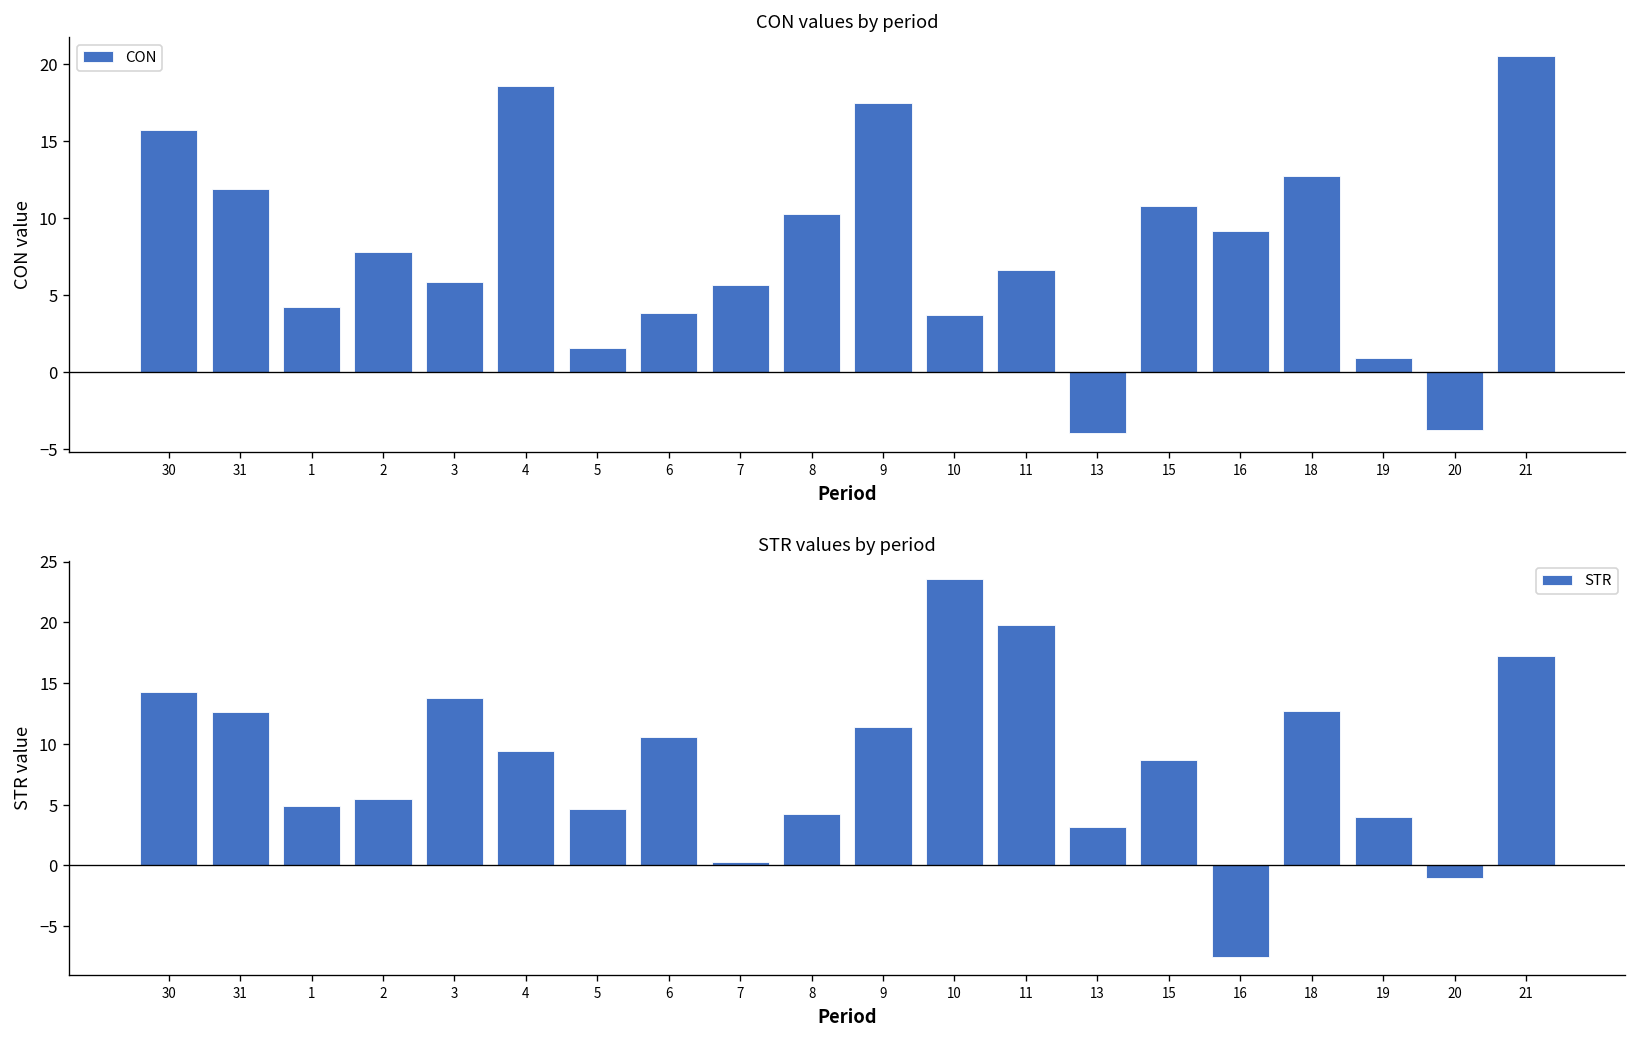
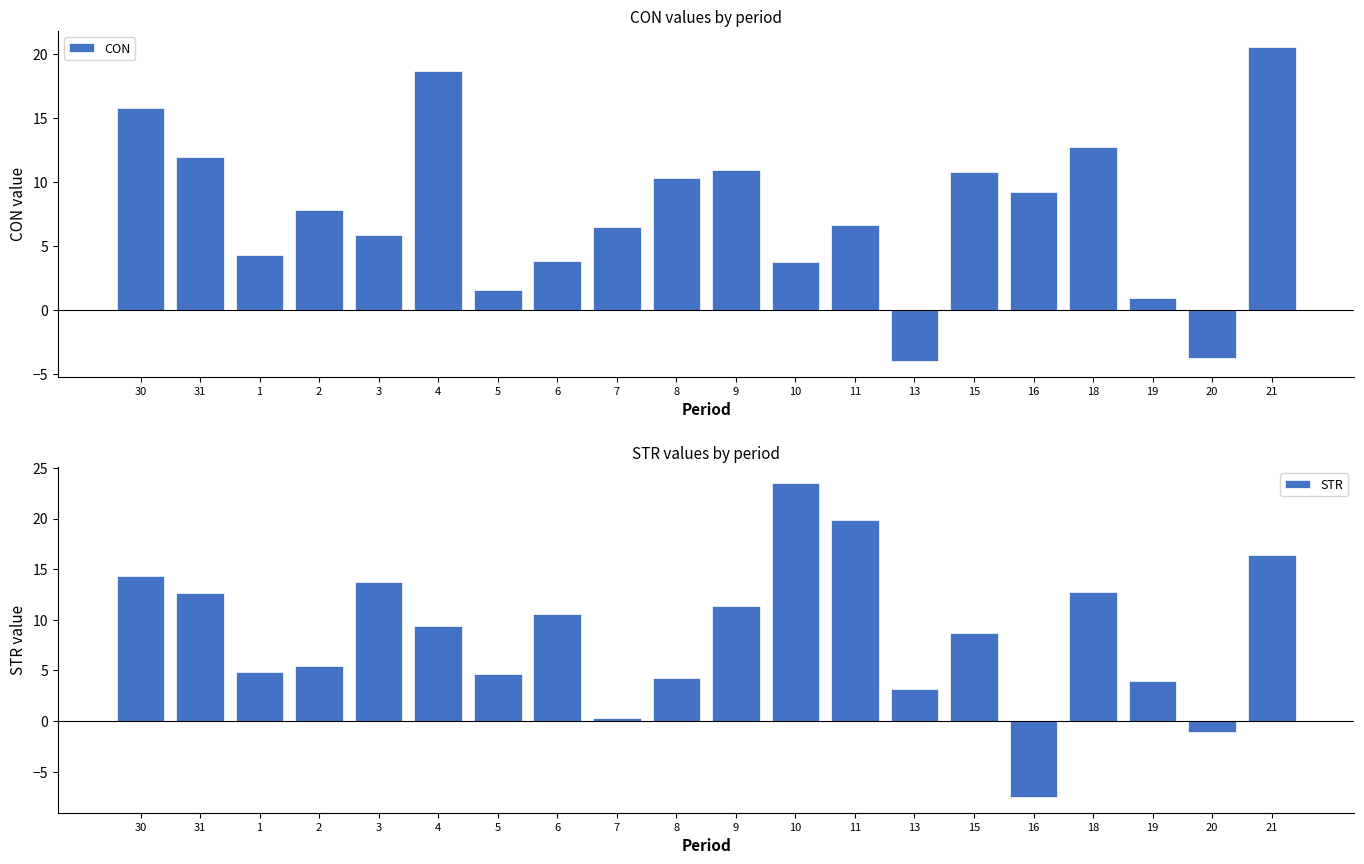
  {
    "CON values by period": {
      "30": 15.8,
      "31": 11.9,
      "1": 4.2,
      "2": 7.8,
      "3": 5.9,
      "4": 18.6,
      "5": 1.6,
      "6": 3.8,
-     "7": 5.7,
+     "7": 6.4,
      "8": 10.3,
-     "9": 17.5,
+     "9": 10.9,
      "10": 3.7,
      "11": 6.6,
      "13": -4.0,
      "15": 10.8,
      "16": 9.2,
      "18": 12.7,
      "19": 0.9,
      "20": -3.8,
      "21": 20.5
    },
    "STR values by period": {
      "30": 14.3,
      "31": 12.6,
      "1": 4.9,
      "2": 5.5,
      "3": 13.8,
      "4": 9.4,
      "5": 4.6,
      "6": 10.6,
      "7": 0.3,
      "8": 4.3,
      "9": 11.4,
      "10": 23.5,
      "11": 19.8,
      "13": 3.1,
      "15": 8.7,
      "16": -7.5,
      "18": 12.7,
      "19": 4.0,
      "20": -1.0,
-     "21": 17.2
+     "21": 16.4
    }
  }
